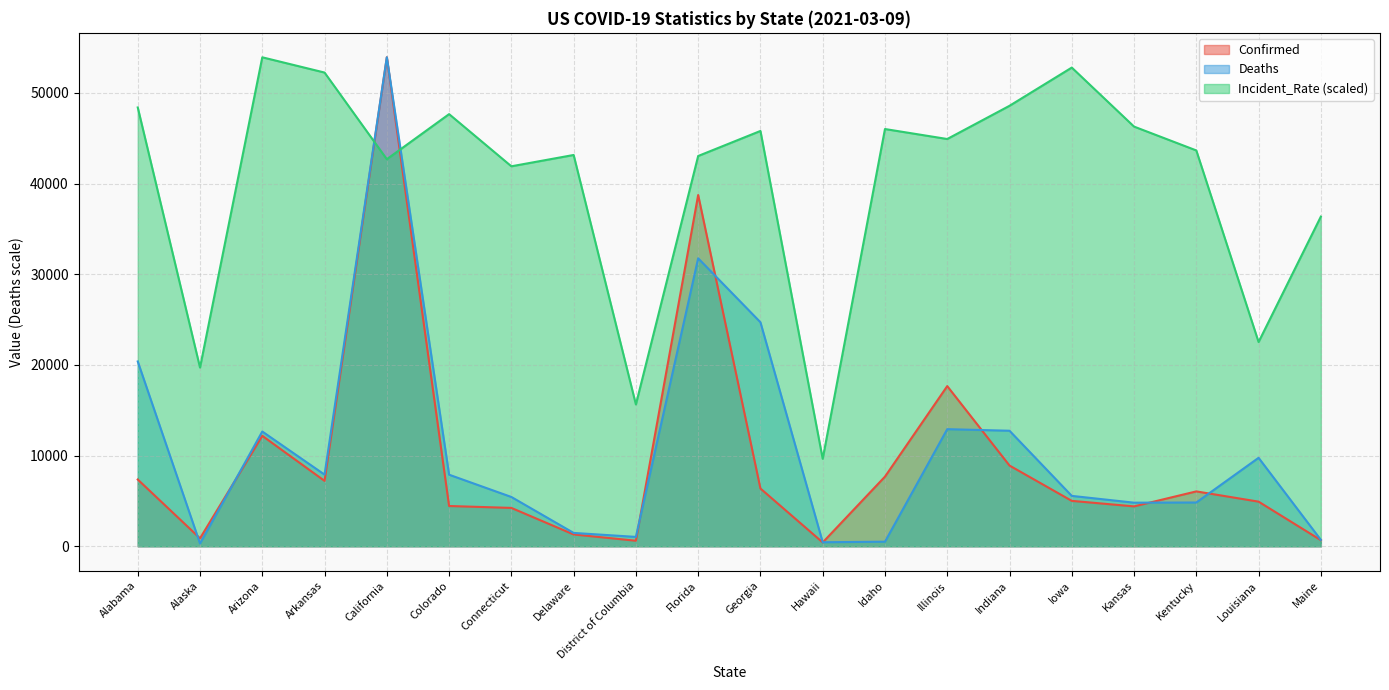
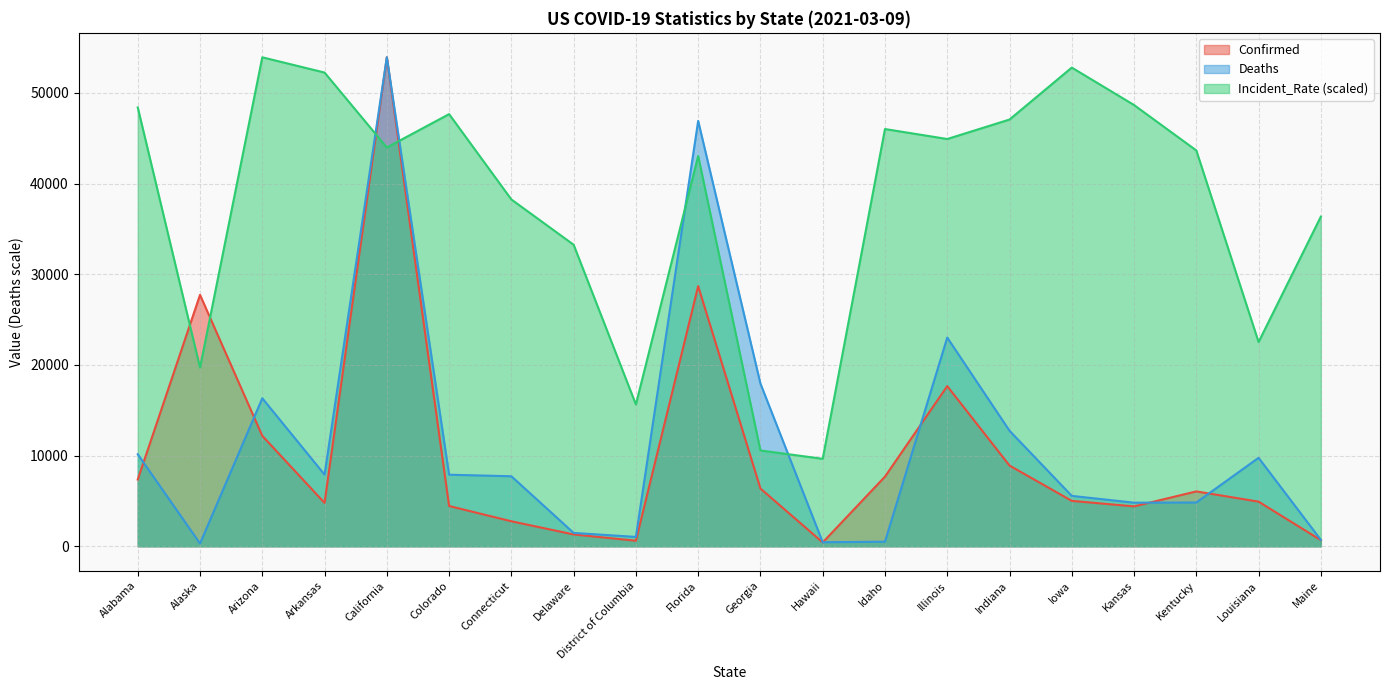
  {
    "Confirmed": {
      "Alabama": 7000,
-     "Alaska": 1000,
+     "Alaska": 28000,
      "Arizona": 12000,
-     "Arkansas": 7000,
+     "Arkansas": 5000,
      "Colorado": 4000,
-     "Connecticut": 4000,
+     "Connecticut": 3000,
      "District of Columbia": 1000,
-     "Florida": 39000,
+     "Florida": 29000,
      "Georgia": 6000,
      "Idaho": 8000,
      "Illinois": 18000,
      "Indiana": 9000,
      "Iowa": 5000,
      "Kansas": 4000,
      "Kentucky": 6000,
      "Louisiana": 5000
    },
    "Deaths": {
-     "Alabama": 20000,
+     "Alabama": 10000,
      "Alaska": 0,
-     "Arizona": 13000,
+     "Arizona": 16000,
      "Arkansas": 8000,
      "Colorado": 8000,
-     "Connecticut": 5000,
+     "Connecticut": 8000,
      "District of Columbia": 1000,
-     "Florida": 32000,
-     "Georgia": 25000,
+     "Florida": 47000,
+     "Georgia": 18000,
      "Idaho": 1000,
-     "Illinois": 13000,
+     "Illinois": 23000,
      "Indiana": 13000,
      "Iowa": 6000,
      "Kansas": 5000,
      "Kentucky": 5000,
      "Louisiana": 10000
    },
    "Incident_Rate (scaled)": {
      "Alabama": 48000,
      "Alaska": 20000,
      "Arizona": 54000,
      "Arkansas": 52000,
-     "California": 43000,
+     "California": 44000,
      "Colorado": 48000,
-     "Connecticut": 42000,
-     "Delaware": 43000,
+     "Connecticut": 38000,
+     "Delaware": 33000,
      "District of Columbia": 16000,
      "Florida": 43000,
-     "Georgia": 46000,
+     "Georgia": 11000,
      "Hawaii": 10000,
      "Idaho": 46000,
      "Illinois": 45000,
-     "Indiana": 49000,
+     "Indiana": 47000,
      "Iowa": 53000,
-     "Kansas": 46000,
+     "Kansas": 49000,
      "Kentucky": 44000,
      "Louisiana": 23000,
      "Maine": 36000
    }
  }
